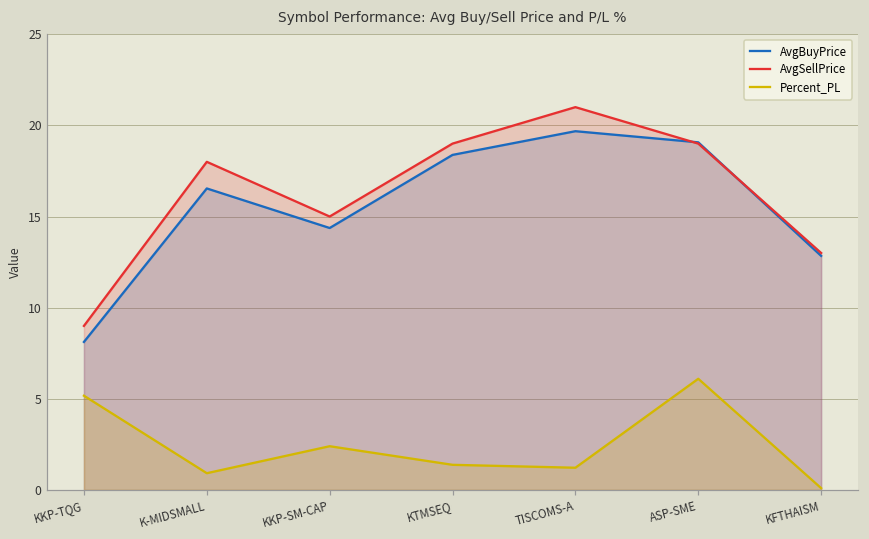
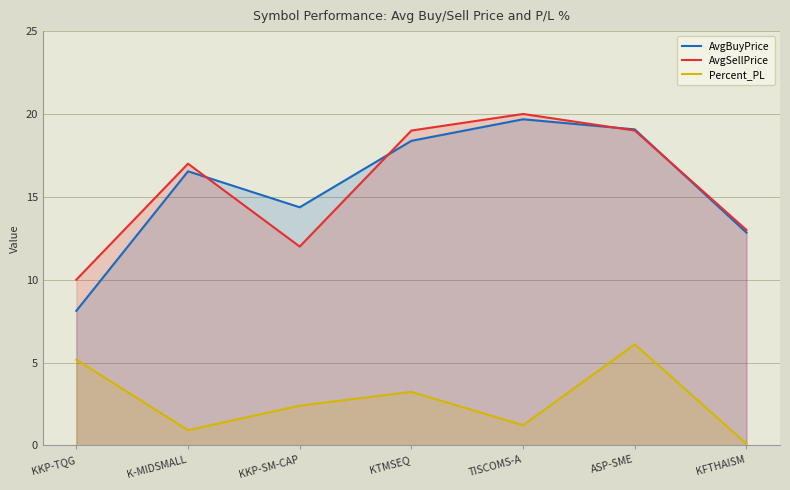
  {
    "AvgSellPrice": {
-     "KKP-TQG": 9,
-     "K-MIDSMALL": 18,
-     "KKP-SM-CAP": 15,
+     "KKP-TQG": 10,
+     "K-MIDSMALL": 17,
+     "KKP-SM-CAP": 12,
      "KTMSEQ": 19,
-     "TISCOMS-A": 21,
+     "TISCOMS-A": 20,
      "KFTHAISM": 13
    },
    "Percent_PL": {
      "KKP-TQG": 5.2,
      "K-MIDSMALL": 0.9,
      "KKP-SM-CAP": 2.4,
-     "KTMSEQ": 1.4,
+     "KTMSEQ": 3.2,
      "TISCOMS-A": 1.2,
      "ASP-SME": 6.1,
      "KFTHAISM": 0.1
    }
  }
